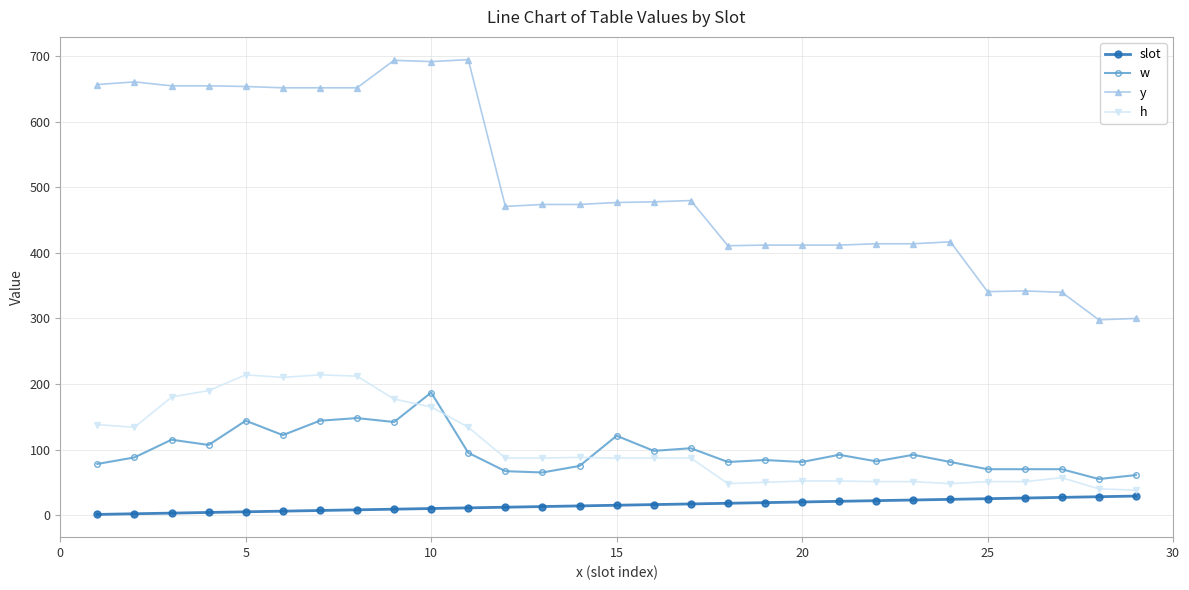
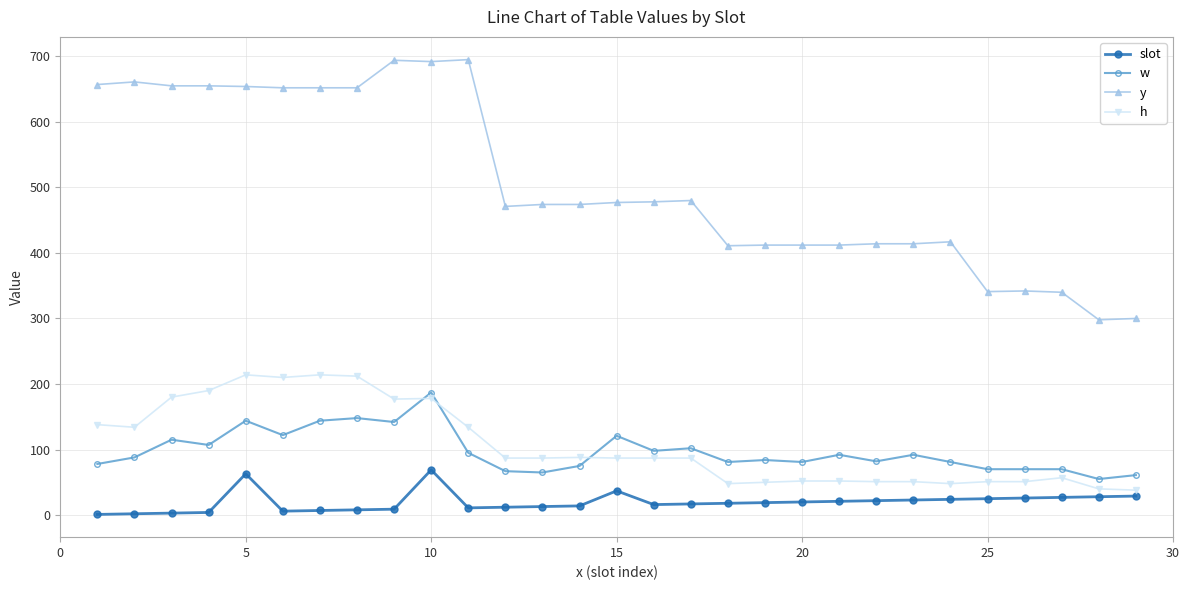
  {
    "slot": {
-     "5": 10,
-     "10": 10,
-     "15": 20,
+     "5": 60,
+     "10": 70,
+     "15": 40,
      "20": 20,
      "25": 30
    },
    "w": {
      "5": 140,
      "10": 190,
      "15": 120,
      "20": 80,
      "25": 70
    },
    "y": {
      "5": 650,
      "10": 690,
      "15": 480,
      "20": 410,
      "25": 340
    },
    "h": {
      "5": 210,
-     "10": 170,
+     "10": 180,
      "15": 90,
      "20": 50,
      "25": 50
    }
  }
